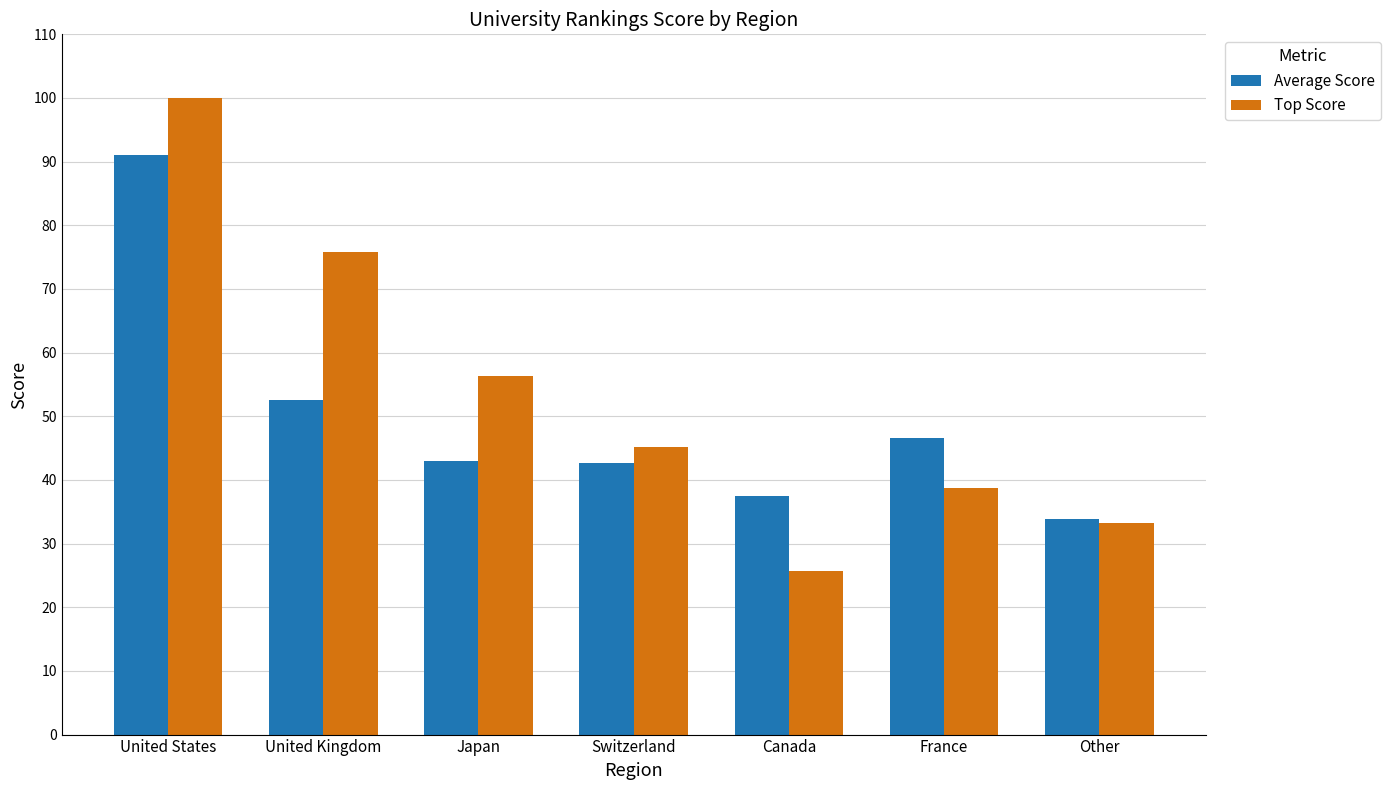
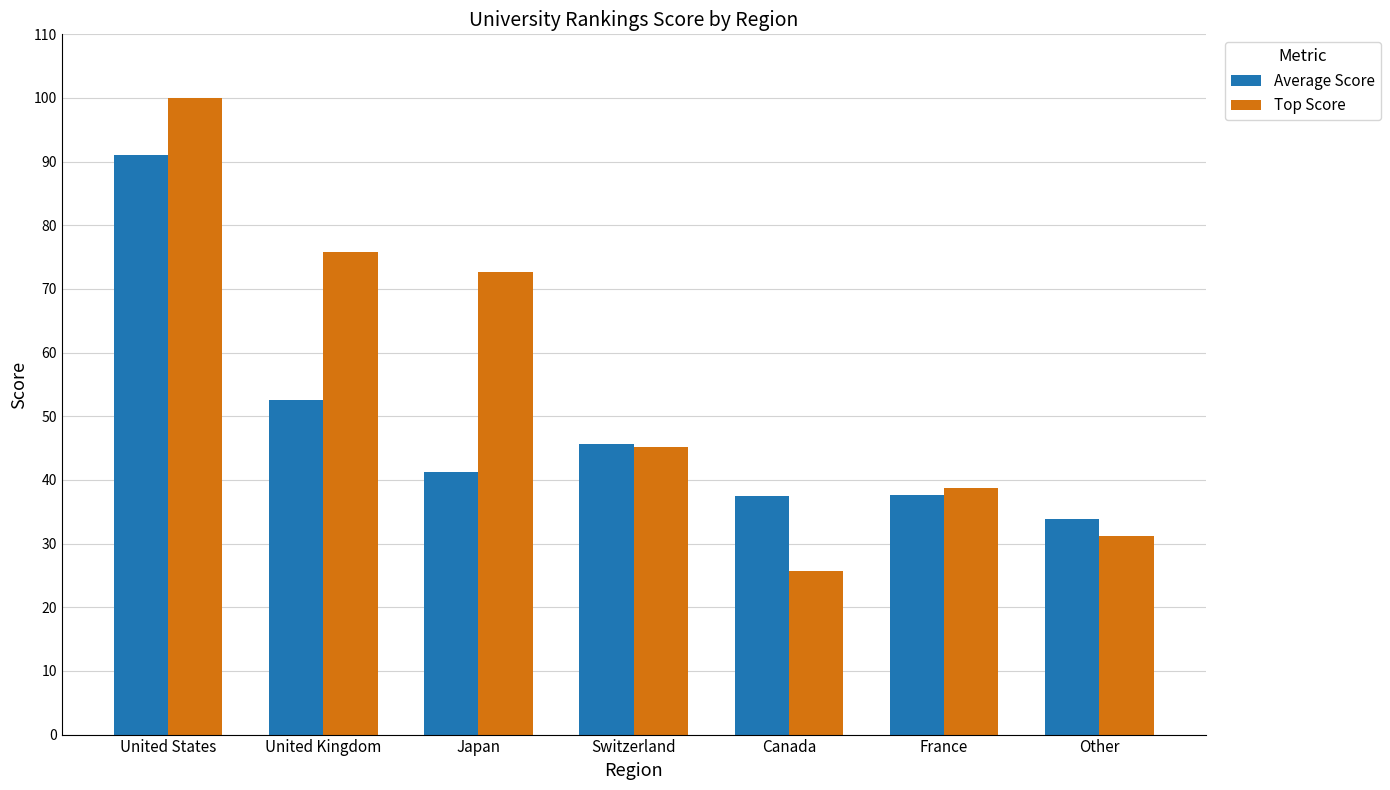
  {
    "Average Score": {
      "United States": 91,
      "United Kingdom": 53,
-     "Japan": 43,
-     "Switzerland": 43,
+     "Japan": 41,
+     "Switzerland": 46,
      "Canada": 38,
-     "France": 47,
+     "France": 38,
      "Other": 34
    },
    "Top Score": {
      "United States": 100,
      "United Kingdom": 76,
-     "Japan": 56,
+     "Japan": 73,
      "Switzerland": 45,
      "Canada": 26,
      "France": 39,
-     "Other": 33
+     "Other": 31
    }
  }
